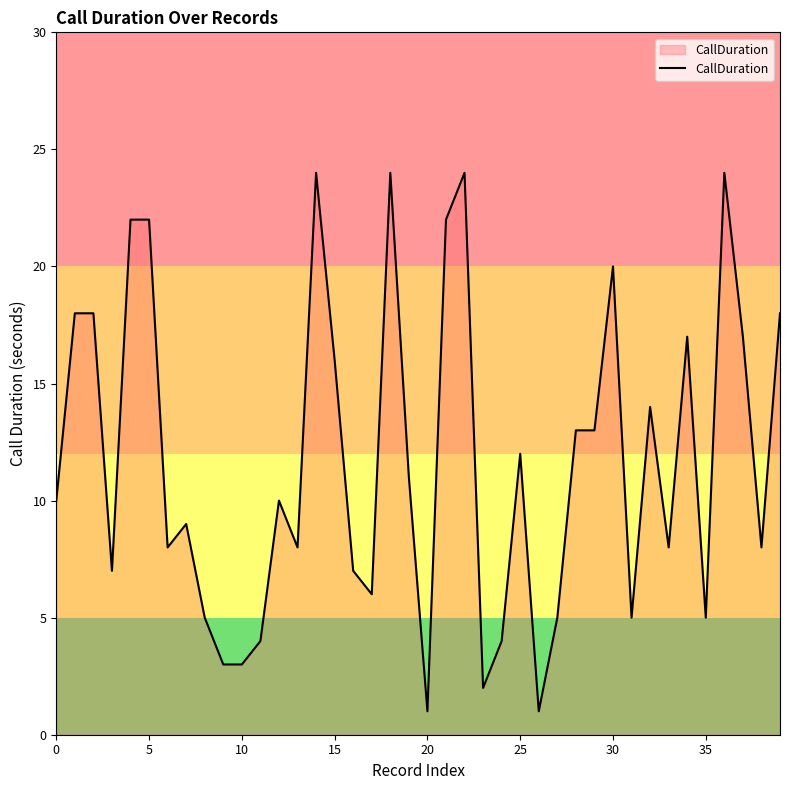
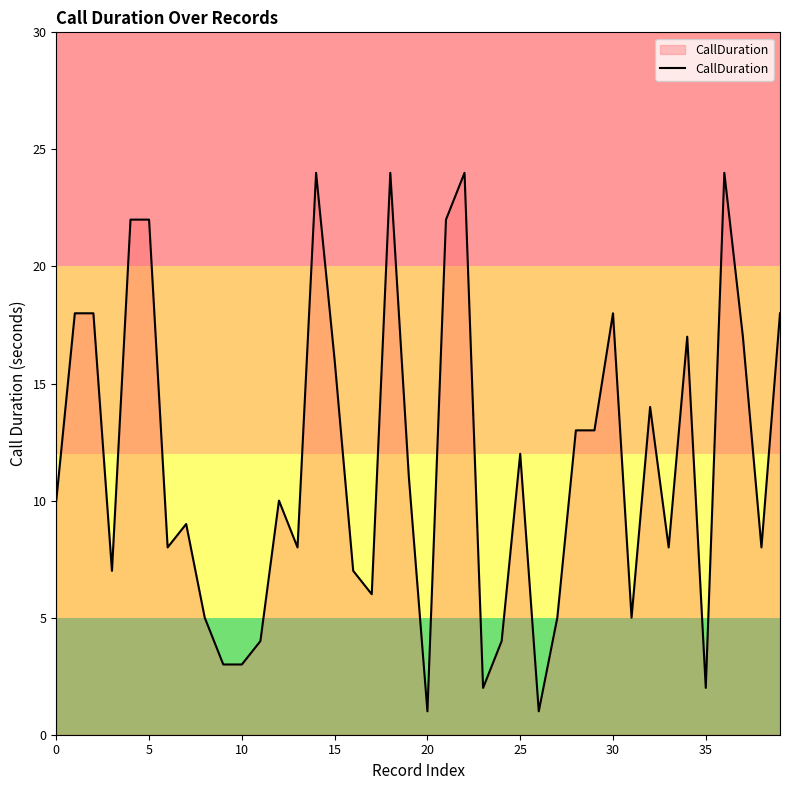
  {
    "0": 10,
    "5": 22,
    "10": 3,
    "15": 16,
    "20": 1,
    "25": 12,
-   "30": 20,
-   "35": 5
+   "30": 18,
+   "35": 2
  }
